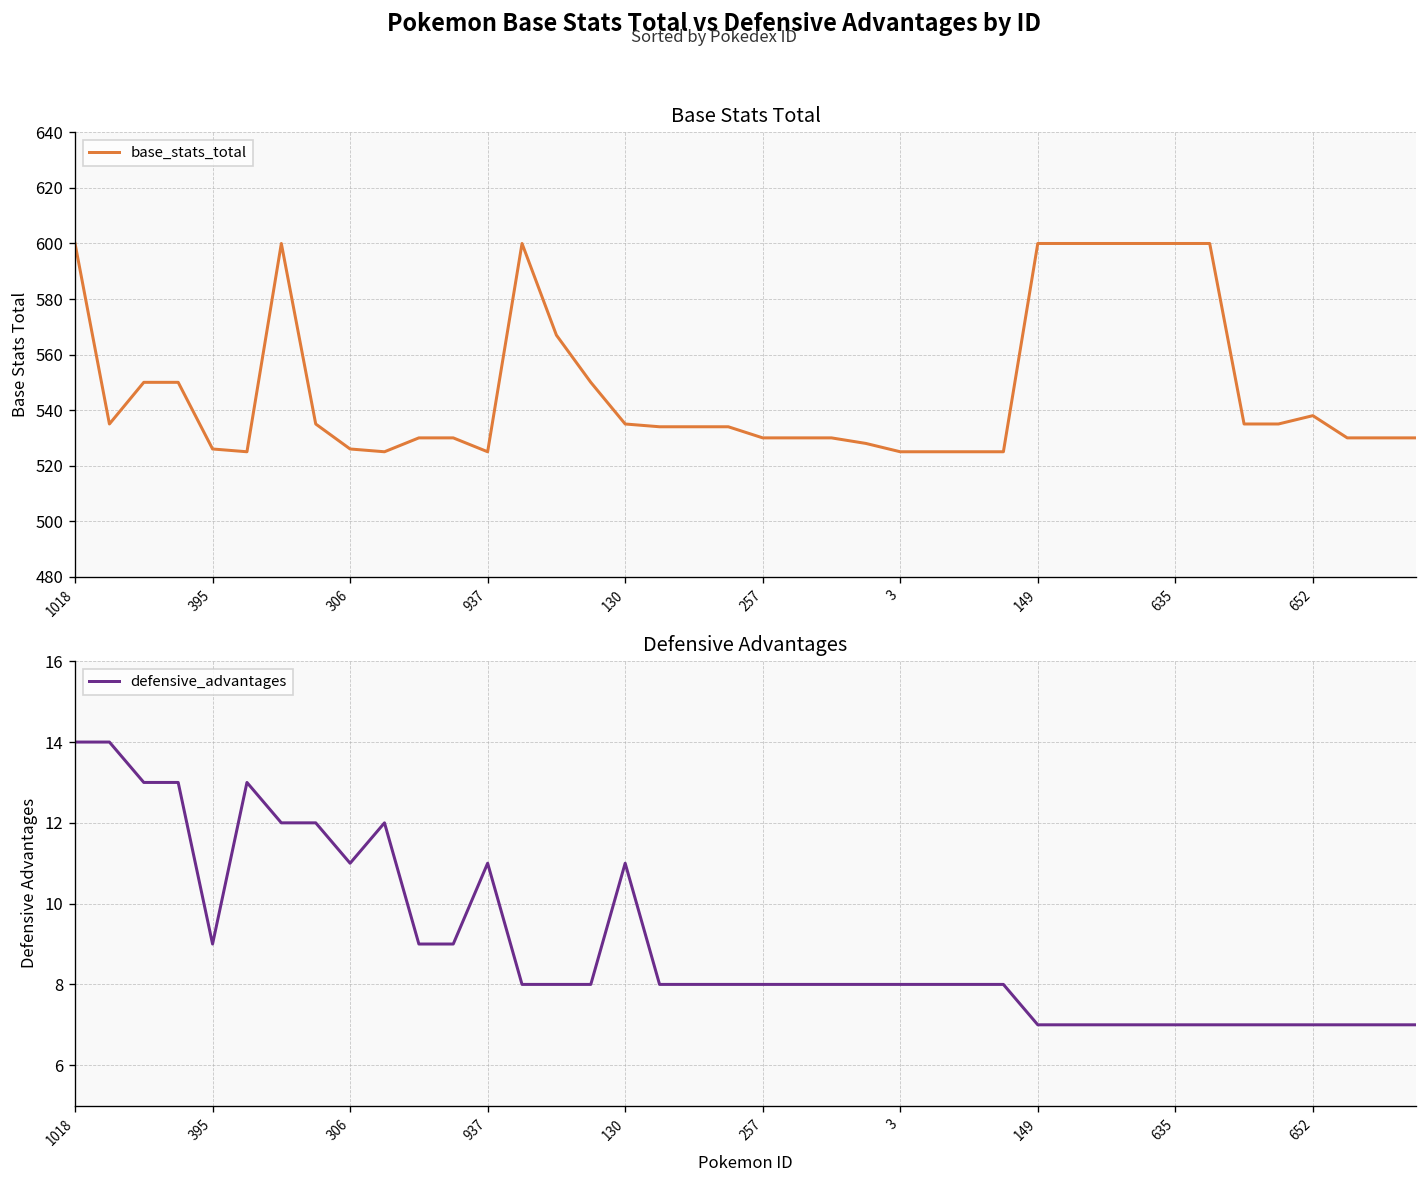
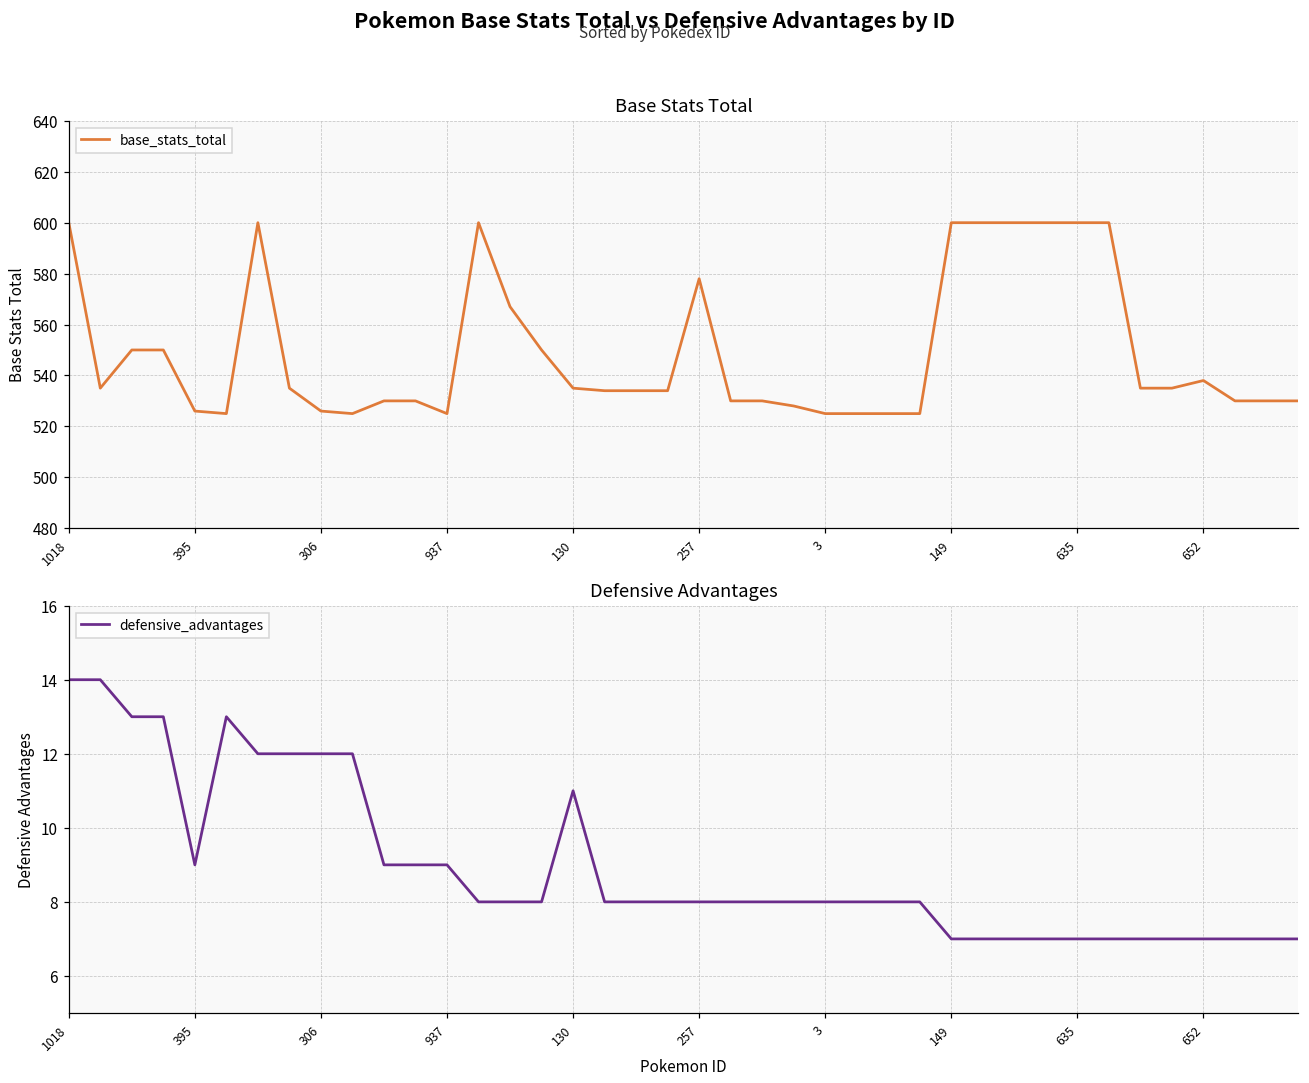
  {
    "Base Stats Total": {
      "1018": 600,
      "395": 526,
      "306": 526,
      "937": 525,
      "130": 535,
-     "257": 530,
+     "257": 578,
      "149": 600,
      "635": 600,
      "652": 538
    },
    "Defensive Advantages": {
      "1018": 14,
      "395": 9,
-     "306": 11,
-     "937": 11,
+     "306": 12,
+     "937": 9,
      "130": 11,
      "257": 8,
      "149": 7,
      "635": 7,
      "652": 7
    }
  }
